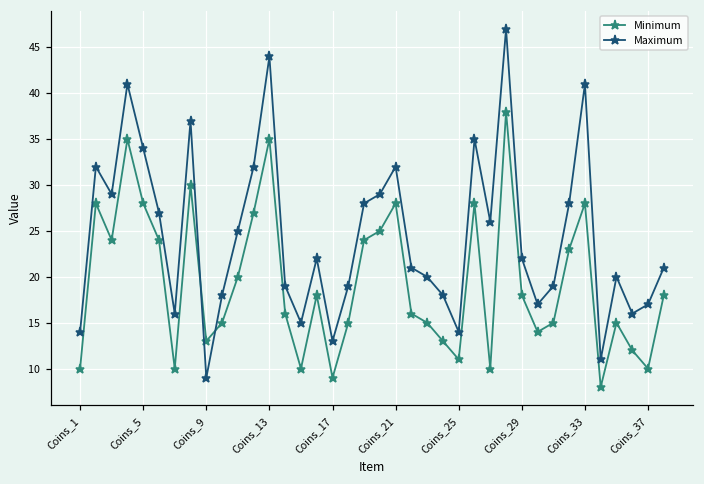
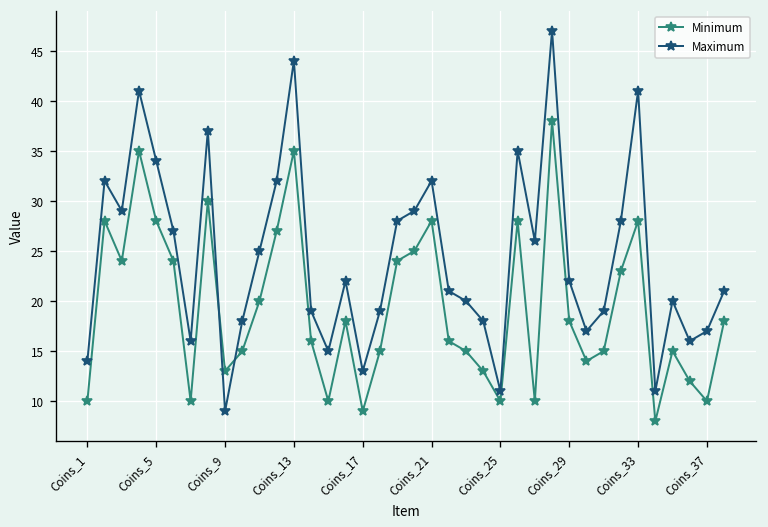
  {
    "Minimum": {
      "Coins_1": 10,
      "Coins_5": 28,
      "Coins_9": 13,
      "Coins_13": 35,
      "Coins_17": 9,
      "Coins_21": 28,
-     "Coins_25": 11,
+     "Coins_25": 10,
      "Coins_29": 18,
      "Coins_33": 28,
      "Coins_37": 10
    },
    "Maximum": {
      "Coins_1": 14,
      "Coins_5": 34,
      "Coins_9": 9,
      "Coins_13": 44,
      "Coins_17": 13,
      "Coins_21": 32,
-     "Coins_25": 14,
+     "Coins_25": 11,
      "Coins_29": 22,
      "Coins_33": 41,
      "Coins_37": 17
    }
  }
